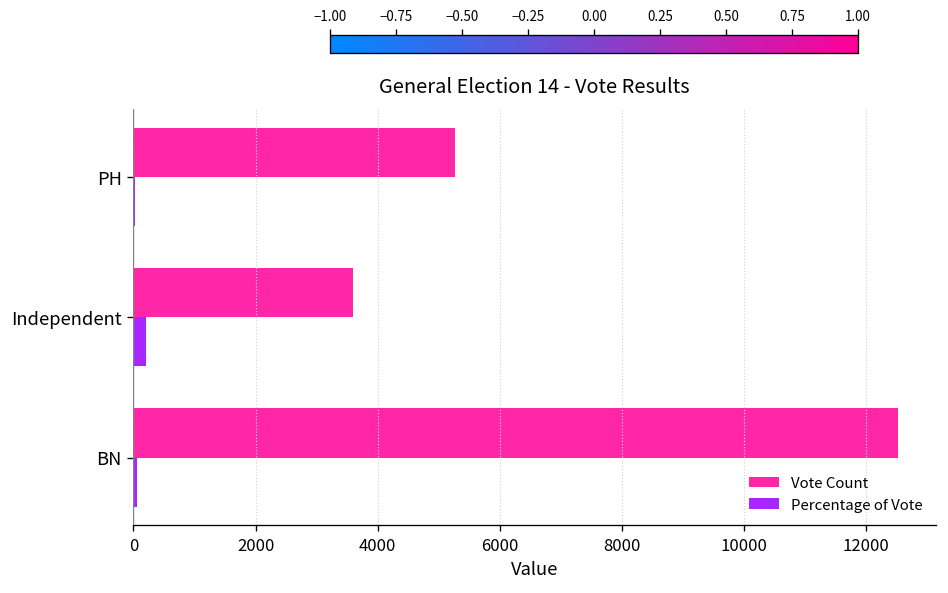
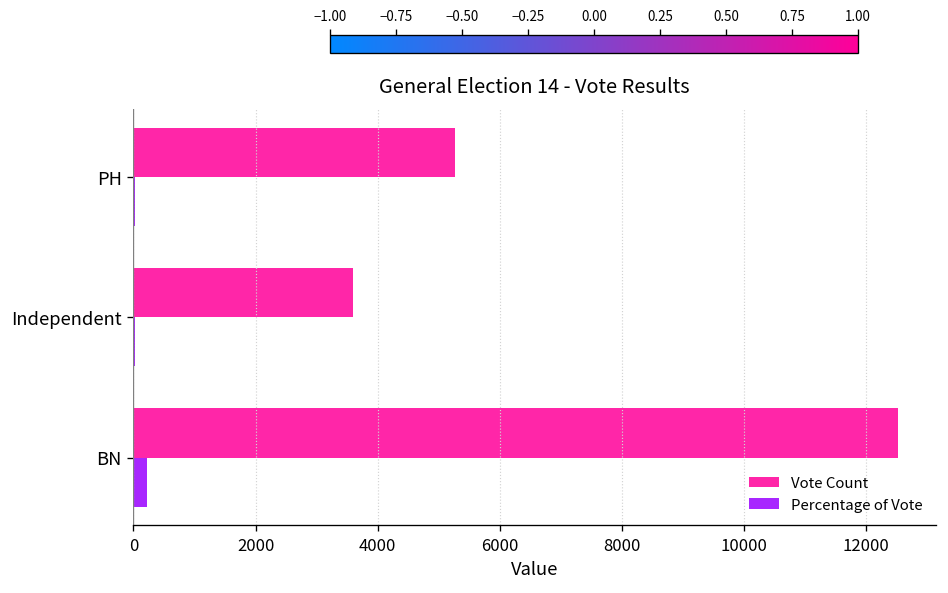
  {
    "Vote Count": {
      "PH": 5300,
      "Independent": 3600,
      "BN": 12500
    },
    "Percentage of Vote": {
-     "Independent": 200,
-     "BN": 100
+     "Independent": 0,
+     "BN": 200
    }
  }
